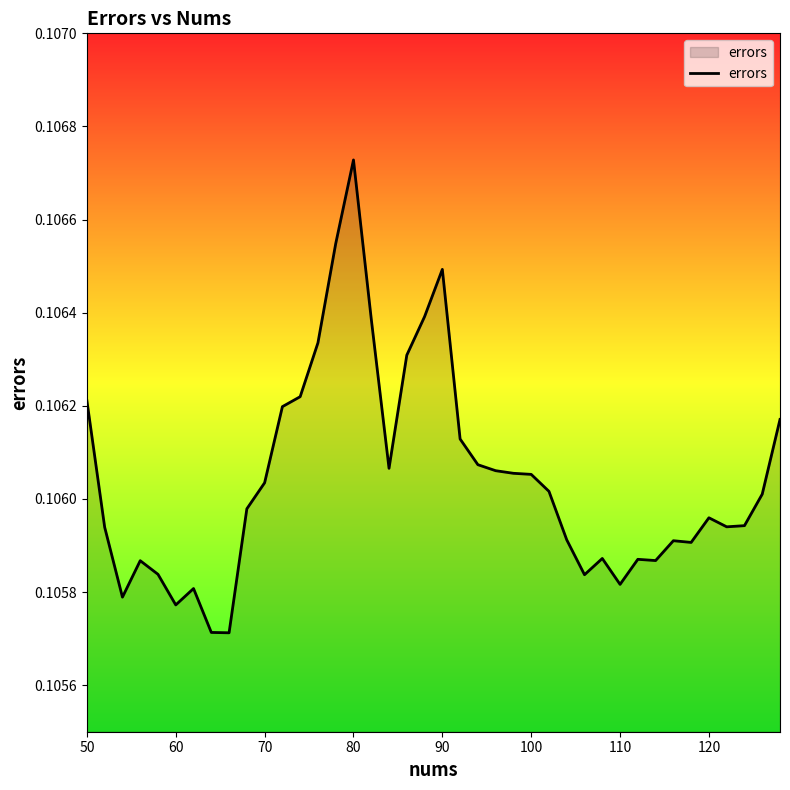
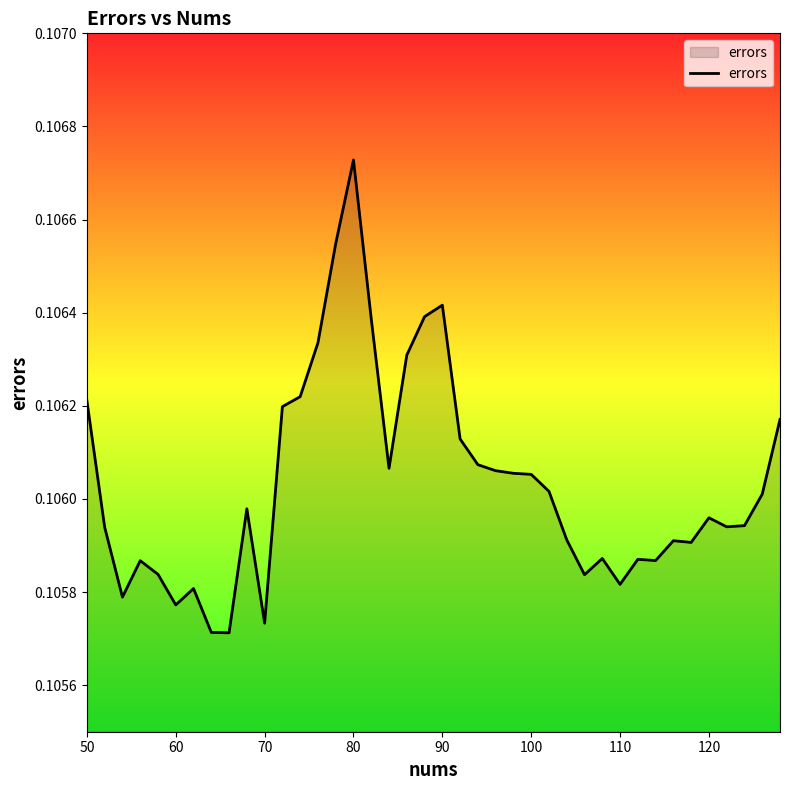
  {
    "50": 0.10621,
    "60": 0.10577,
-   "70": 0.10603,
+   "70": 0.10573,
    "80": 0.10673,
-   "90": 0.10649,
+   "90": 0.10642,
    "100": 0.10605,
    "110": 0.10582,
    "120": 0.10596
  }
